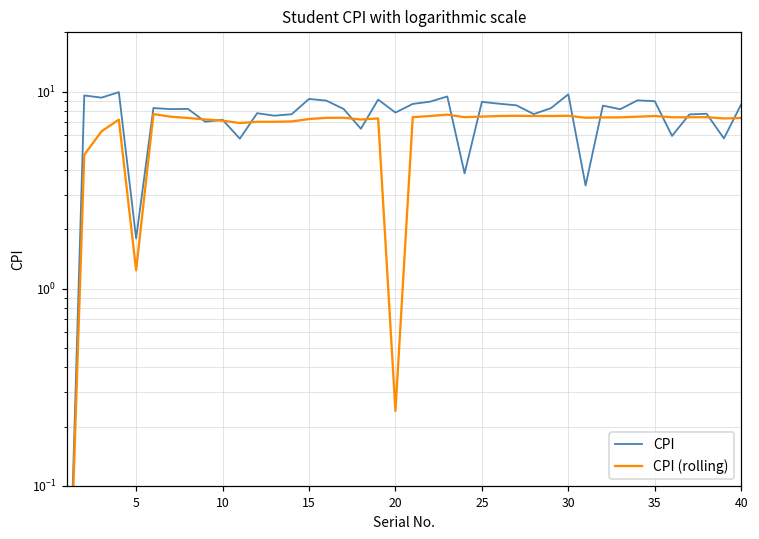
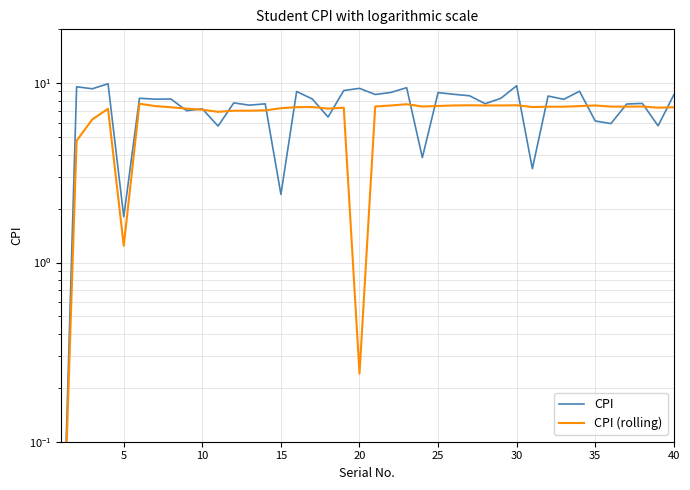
  {
    "CPI": {
      "5": 1.8,
-     "15": 9,
-     "20": 8,
+     "15": 2.4,
+     "20": 9,
      "25": 9,
      "30": 10,
-     "35": 9,
+     "35": 6.2,
      "40": 9
    },
    "CPI (rolling)": {
      "5": 1.2,
      "15": 7.3,
      "20": 0.24,
      "25": 7.5,
      "30": 7.5,
      "35": 7.5,
      "40": 7.4
    }
  }
